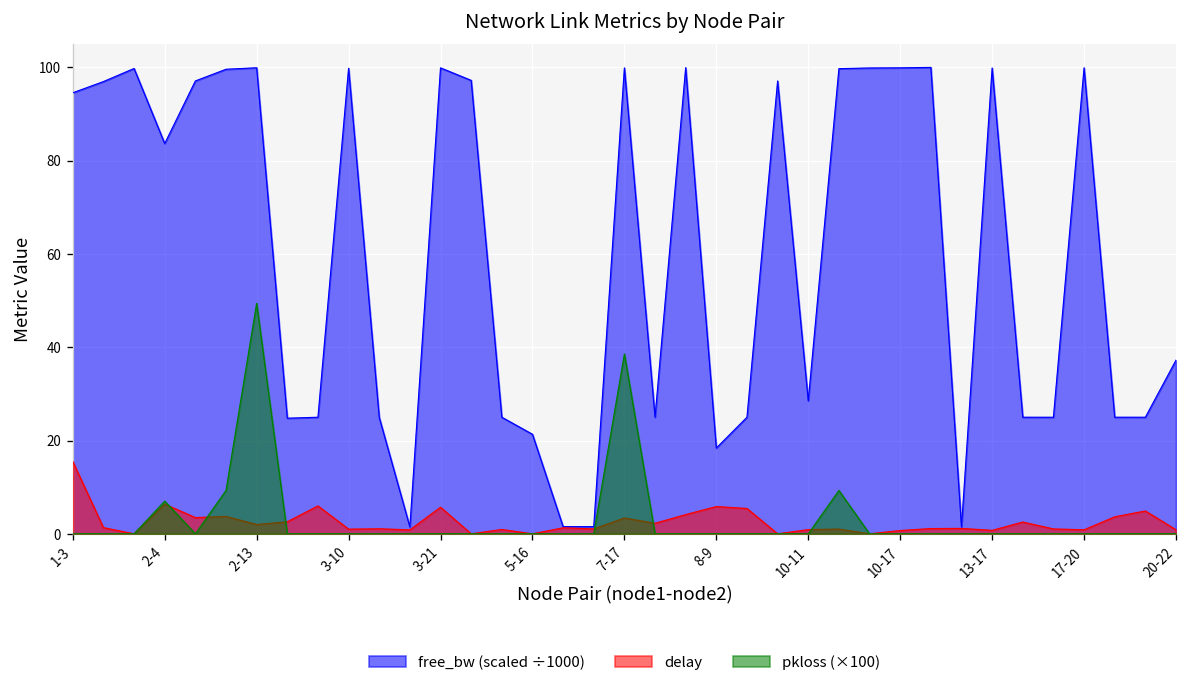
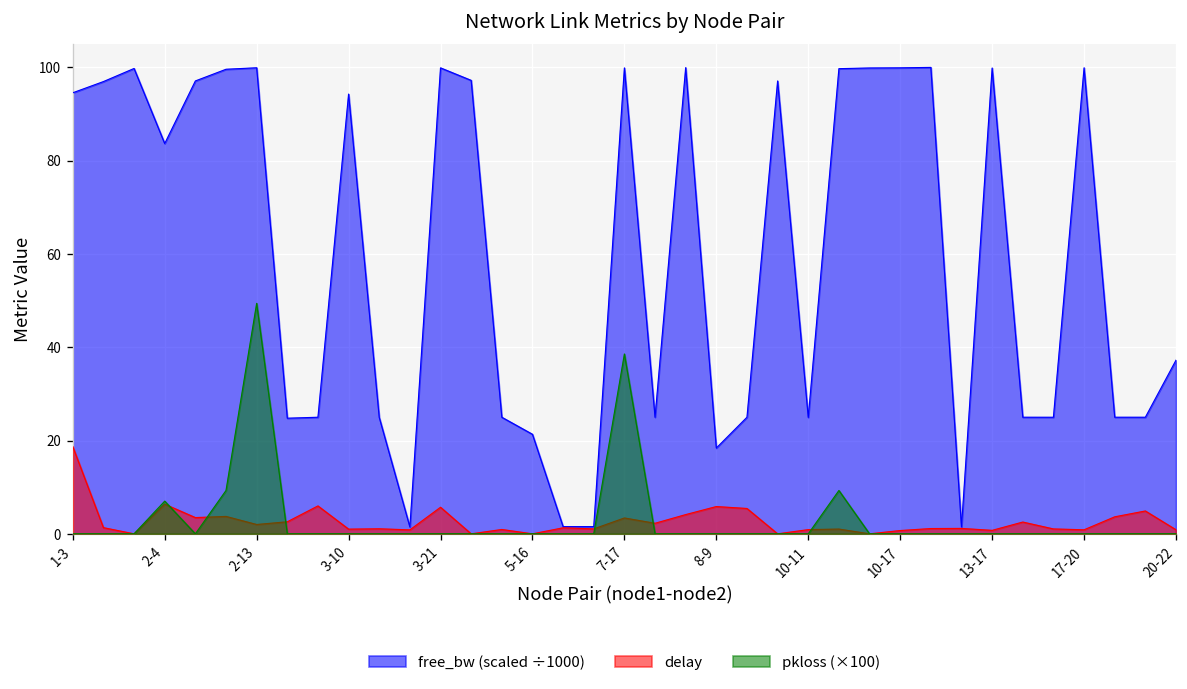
  {
    "free_bw (scaled ÷1000)": {
      "1-3": 95,
      "2-4": 84,
      "2-13": 100,
-     "3-10": 100,
+     "3-10": 94,
      "3-21": 100,
      "5-16": 21,
      "7-17": 100,
      "8-9": 18,
-     "10-11": 29,
+     "10-11": 25,
      "10-17": 100,
      "13-17": 100,
      "17-20": 100,
      "20-22": 37
    },
    "delay": {
-     "1-3": 15,
+     "1-3": 19,
      "2-4": 6,
      "2-13": 2,
      "3-10": 1,
      "3-21": 6,
      "7-17": 3,
      "8-9": 6,
      "10-11": 1,
      "10-17": 1,
      "13-17": 1,
      "17-20": 1,
      "20-22": 1
    },
    "pkloss (×100)": {
      "1-3": 0,
      "2-4": 7,
      "2-13": 49,
      "3-10": 0,
      "3-21": 0,
      "7-17": 39,
      "8-9": 0,
      "10-11": 0,
      "10-17": 0,
      "13-17": 0,
      "17-20": 0,
      "20-22": 0
    }
  }
